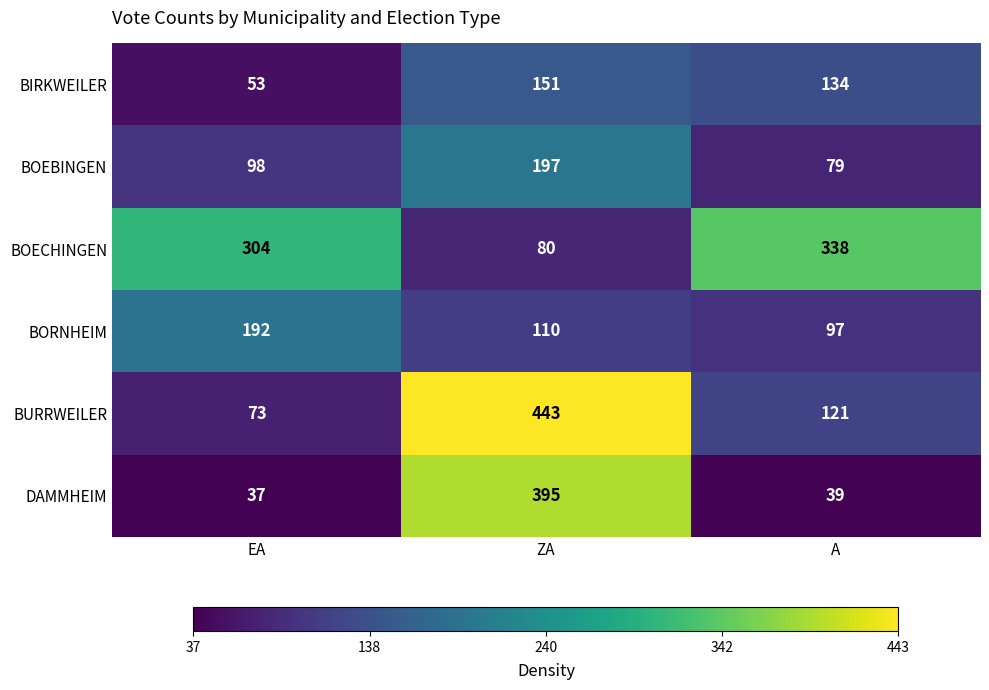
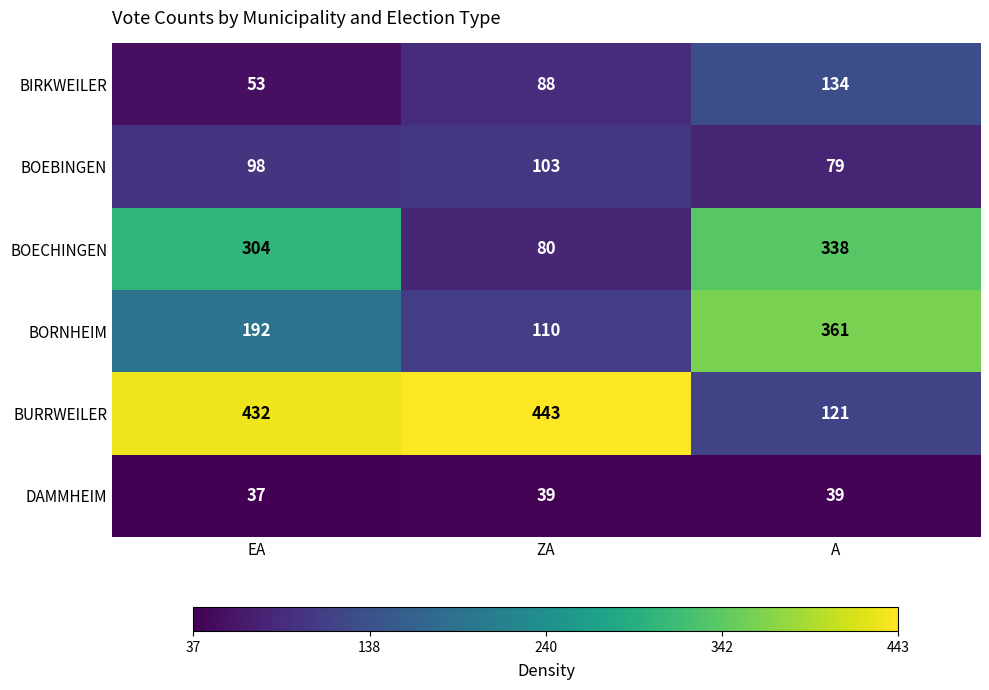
  {
    "BIRKWEILER": {
      "EA": 53,
-     "ZA": 151,
+     "ZA": 88,
      "A": 134
    },
    "BOEBINGEN": {
      "EA": 98,
-     "ZA": 197,
+     "ZA": 103,
      "A": 79
    },
    "BOECHINGEN": {
      "EA": 304,
      "ZA": 80,
      "A": 338
    },
    "BORNHEIM": {
      "EA": 192,
      "ZA": 110,
-     "A": 97
+     "A": 361
    },
    "BURRWEILER": {
-     "EA": 73,
+     "EA": 432,
      "ZA": 443,
      "A": 121
    },
    "DAMMHEIM": {
      "EA": 37,
-     "ZA": 395,
+     "ZA": 39,
      "A": 39
    }
  }
